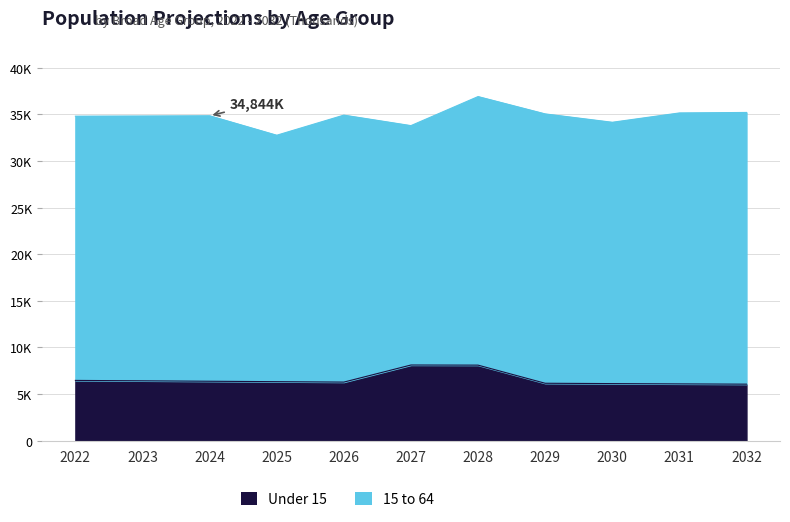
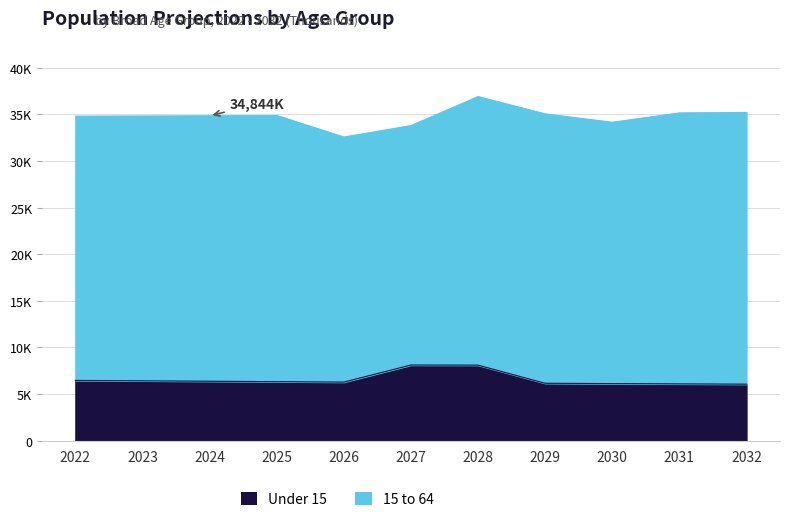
  {
    "Under 15": {
      "2022": 6000,
      "2023": 6000,
      "2024": 6000,
      "2025": 6000,
      "2026": 6000,
      "2027": 8000,
      "2028": 8000,
      "2029": 6000,
      "2030": 6000,
      "2031": 6000,
      "2032": 6000
    },
    "15 to 64": {
      "2022": 28000,
      "2023": 28000,
-     "2025": 26000,
-     "2026": 29000,
+     "2025": 29000,
+     "2026": 26000,
      "2027": 26000,
      "2028": 29000,
      "2029": 29000,
      "2030": 28000,
      "2031": 29000,
      "2032": 29000
    }
  }
